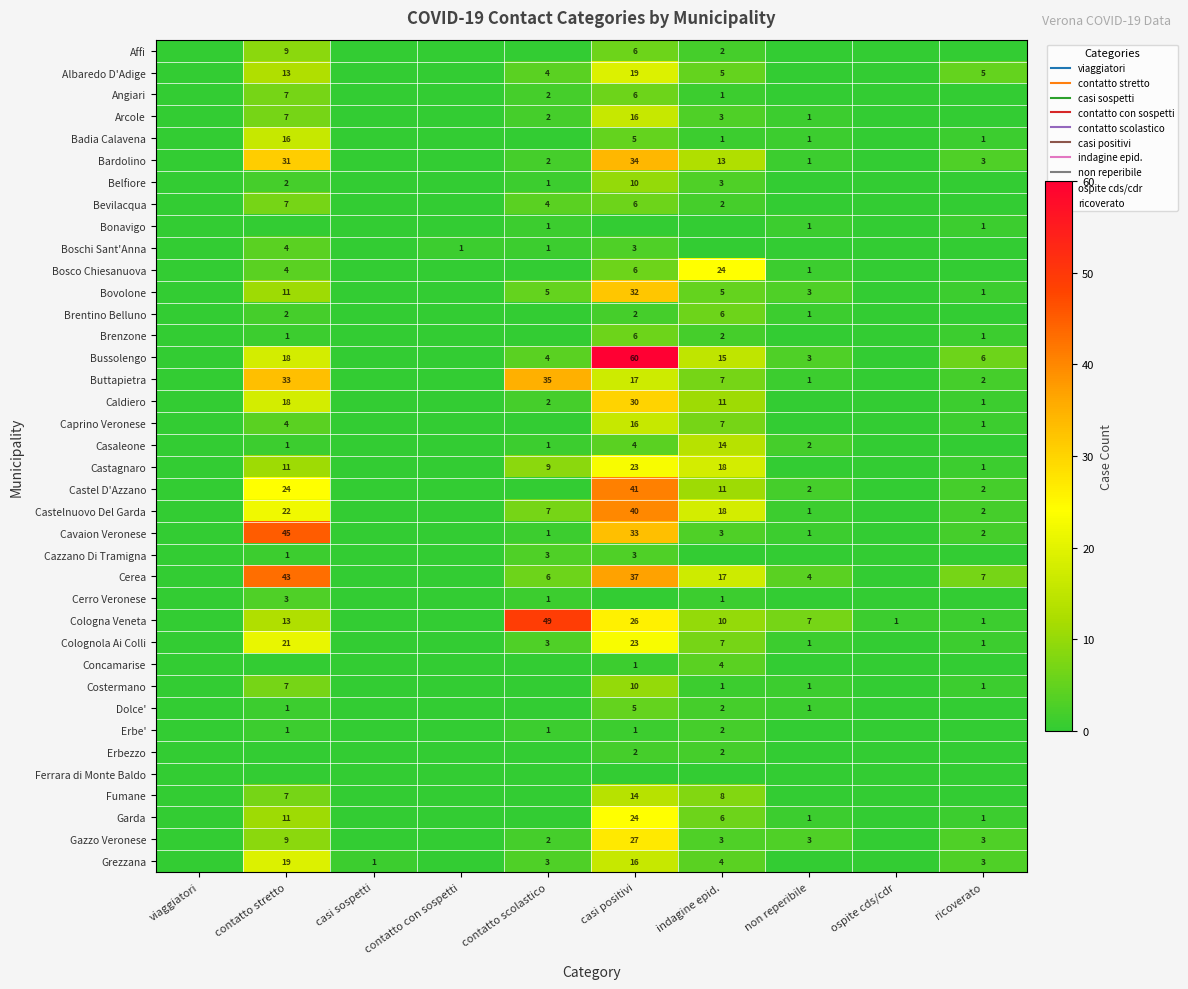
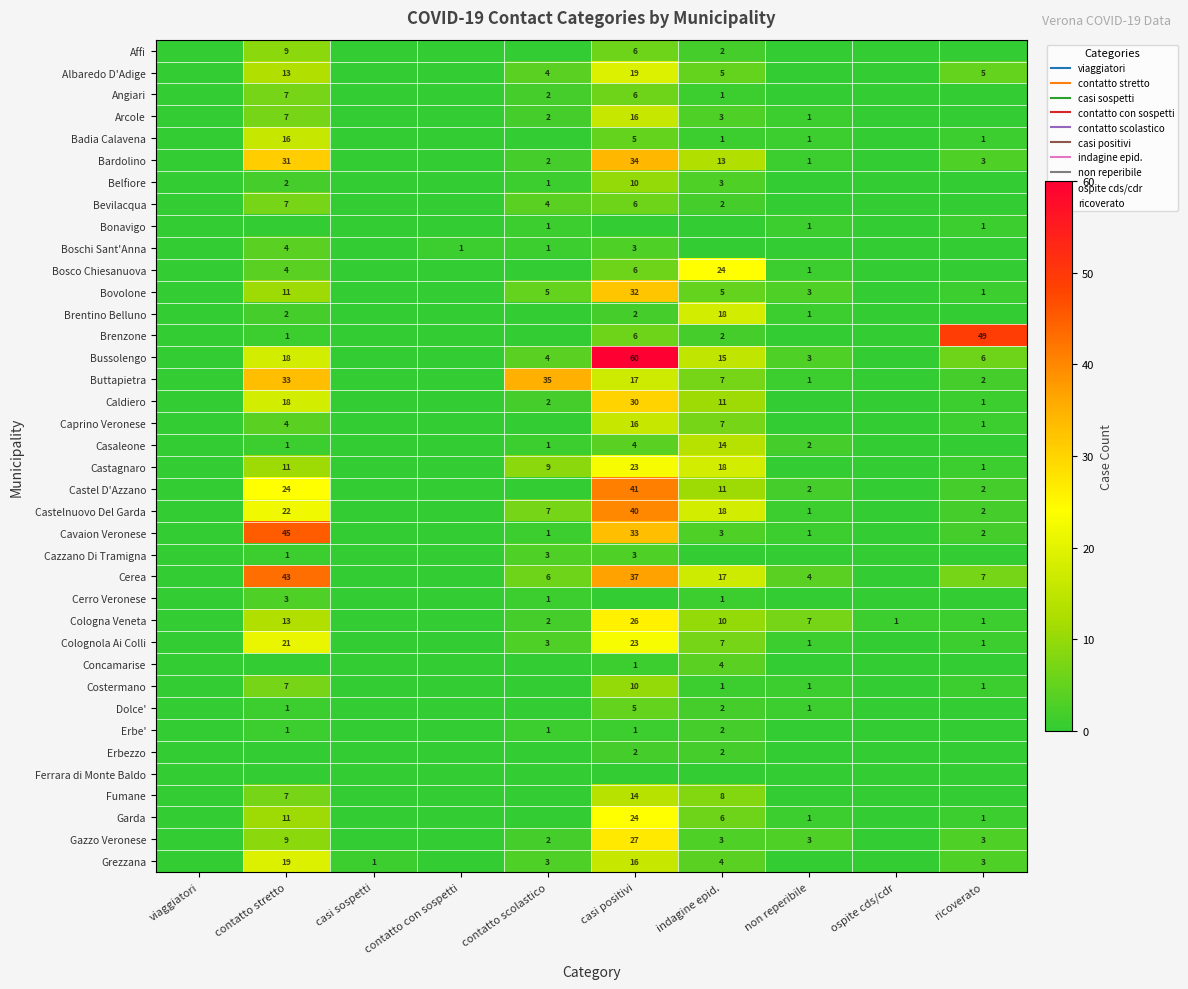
  {
    "Affi": {
      "contatto stretto": 9,
      "casi positivi": 6,
      "indagine epid.": 2
    },
    "Albaredo D'Adige": {
      "contatto stretto": 13,
      "contatto scolastico": 4,
      "casi positivi": 19,
      "indagine epid.": 5,
      "ricoverato": 5
    },
    "Angiari": {
      "contatto stretto": 7,
      "contatto scolastico": 2,
      "casi positivi": 6,
      "indagine epid.": 1
    },
    "Arcole": {
      "contatto stretto": 7,
      "contatto scolastico": 2,
      "casi positivi": 16,
      "indagine epid.": 3,
      "non reperibile": 1
    },
    "Badia Calavena": {
      "contatto stretto": 16,
      "casi positivi": 5,
      "indagine epid.": 1,
      "non reperibile": 1,
      "ricoverato": 1
    },
    "Bardolino": {
      "contatto stretto": 31,
      "contatto scolastico": 2,
      "casi positivi": 34,
      "indagine epid.": 13,
      "non reperibile": 1,
      "ricoverato": 3
    },
    "Belfiore": {
      "contatto stretto": 2,
      "contatto scolastico": 1,
      "casi positivi": 10,
      "indagine epid.": 3
    },
    "Bevilacqua": {
      "contatto stretto": 7,
      "contatto scolastico": 4,
      "casi positivi": 6,
      "indagine epid.": 2
    },
    "Bonavigo": {
      "contatto scolastico": 1,
      "non reperibile": 1,
      "ricoverato": 1
    },
    "Boschi Sant'Anna": {
      "contatto stretto": 4,
      "contatto con sospetti": 1,
      "contatto scolastico": 1,
      "casi positivi": 3
    },
    "Bosco Chiesanuova": {
      "contatto stretto": 4,
      "casi positivi": 6,
      "indagine epid.": 24,
      "non reperibile": 1
    },
    "Bovolone": {
      "contatto stretto": 11,
      "contatto scolastico": 5,
      "casi positivi": 32,
      "indagine epid.": 5,
      "non reperibile": 3,
      "ricoverato": 1
    },
    "Brentino Belluno": {
      "contatto stretto": 2,
      "casi positivi": 2,
-     "indagine epid.": 6,
+     "indagine epid.": 18,
      "non reperibile": 1
    },
    "Brenzone": {
      "contatto stretto": 1,
      "casi positivi": 6,
      "indagine epid.": 2,
-     "ricoverato": 1
+     "ricoverato": 49
    },
    "Bussolengo": {
      "contatto stretto": 18,
      "contatto scolastico": 4,
      "casi positivi": 60,
      "indagine epid.": 15,
      "non reperibile": 3,
      "ricoverato": 6
    },
    "Buttapietra": {
      "contatto stretto": 33,
      "contatto scolastico": 35,
      "casi positivi": 17,
      "indagine epid.": 7,
      "non reperibile": 1,
      "ricoverato": 2
    },
    "Caldiero": {
      "contatto stretto": 18,
      "contatto scolastico": 2,
      "casi positivi": 30,
      "indagine epid.": 11,
      "ricoverato": 1
    },
    "Caprino Veronese": {
      "contatto stretto": 4,
      "casi positivi": 16,
      "indagine epid.": 7,
      "ricoverato": 1
    },
    "Casaleone": {
      "contatto stretto": 1,
      "contatto scolastico": 1,
      "casi positivi": 4,
      "indagine epid.": 14,
      "non reperibile": 2
    },
    "Castagnaro": {
      "contatto stretto": 11,
      "contatto scolastico": 9,
      "casi positivi": 23,
      "indagine epid.": 18,
      "ricoverato": 1
    },
    "Castel D'Azzano": {
      "contatto stretto": 24,
      "casi positivi": 41,
      "indagine epid.": 11,
      "non reperibile": 2,
      "ricoverato": 2
    },
    "Castelnuovo Del Garda": {
      "contatto stretto": 22,
      "contatto scolastico": 7,
      "casi positivi": 40,
      "indagine epid.": 18,
      "non reperibile": 1,
      "ricoverato": 2
    },
    "Cavaion Veronese": {
      "contatto stretto": 45,
      "contatto scolastico": 1,
      "casi positivi": 33,
      "indagine epid.": 3,
      "non reperibile": 1,
      "ricoverato": 2
    },
    "Cazzano Di Tramigna": {
      "contatto stretto": 1,
      "contatto scolastico": 3,
      "casi positivi": 3
    },
    "Cerea": {
      "contatto stretto": 43,
      "contatto scolastico": 6,
      "casi positivi": 37,
      "indagine epid.": 17,
      "non reperibile": 4,
      "ricoverato": 7
    },
    "Cerro Veronese": {
      "contatto stretto": 3,
      "contatto scolastico": 1,
      "indagine epid.": 1
    },
    "Cologna Veneta": {
      "contatto stretto": 13,
-     "contatto scolastico": 49,
+     "contatto scolastico": 2,
      "casi positivi": 26,
      "indagine epid.": 10,
      "non reperibile": 7,
      "ospite cds/cdr": 1,
      "ricoverato": 1
    },
    "Colognola Ai Colli": {
      "contatto stretto": 21,
      "contatto scolastico": 3,
      "casi positivi": 23,
      "indagine epid.": 7,
      "non reperibile": 1,
      "ricoverato": 1
    },
    "Concamarise": {
      "casi positivi": 1,
      "indagine epid.": 4
    },
    "Costermano": {
      "contatto stretto": 7,
      "casi positivi": 10,
      "indagine epid.": 1,
      "non reperibile": 1,
      "ricoverato": 1
    },
    "Dolce'": {
      "contatto stretto": 1,
      "casi positivi": 5,
      "indagine epid.": 2,
      "non reperibile": 1
    },
    "Erbe'": {
      "contatto stretto": 1,
      "contatto scolastico": 1,
      "casi positivi": 1,
      "indagine epid.": 2
    },
    "Erbezzo": {
      "casi positivi": 2,
      "indagine epid.": 2
    },
    "Fumane": {
      "contatto stretto": 7,
      "casi positivi": 14,
      "indagine epid.": 8
    },
    "Garda": {
      "contatto stretto": 11,
      "casi positivi": 24,
      "indagine epid.": 6,
      "non reperibile": 1,
      "ricoverato": 1
    },
    "Gazzo Veronese": {
      "contatto stretto": 9,
      "contatto scolastico": 2,
      "casi positivi": 27,
      "indagine epid.": 3,
      "non reperibile": 3,
      "ricoverato": 3
    },
    "Grezzana": {
      "contatto stretto": 19,
      "casi sospetti": 1,
      "contatto scolastico": 3,
      "casi positivi": 16,
      "indagine epid.": 4,
      "ricoverato": 3
    }
  }
